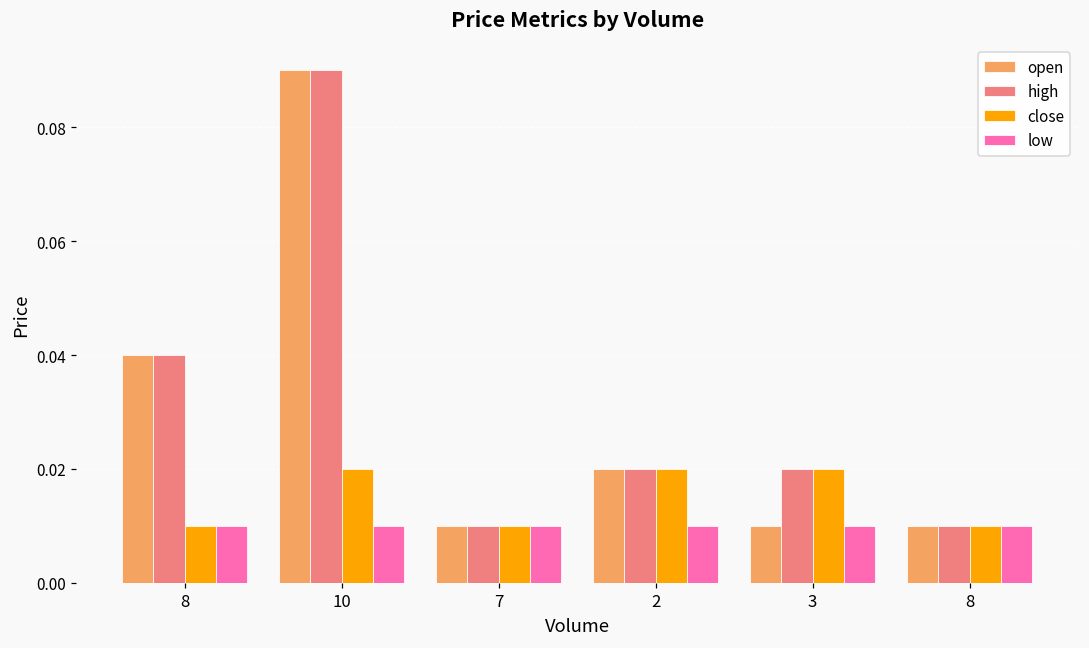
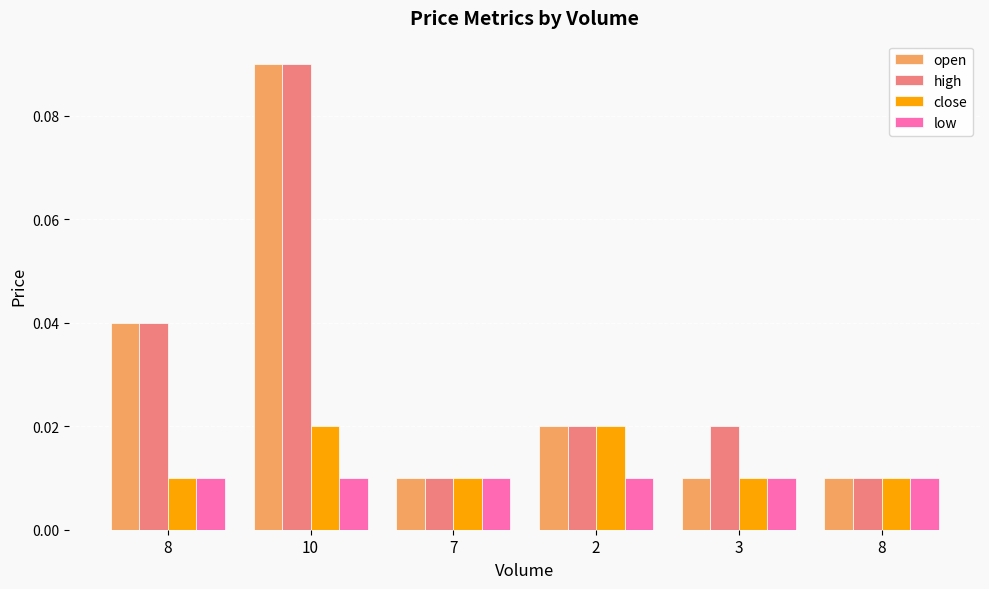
  {
    "close": {
      "10": 0.02,
      "7": 0.01,
      "2": 0.02,
-     "3": 0.02
+     "3": 0.01
    }
  }
